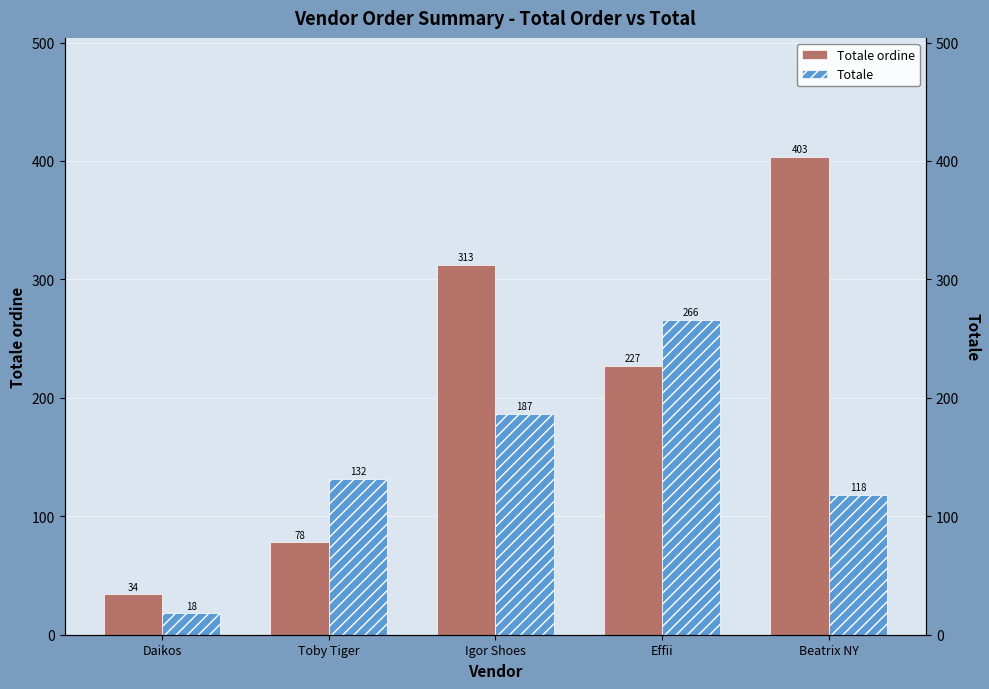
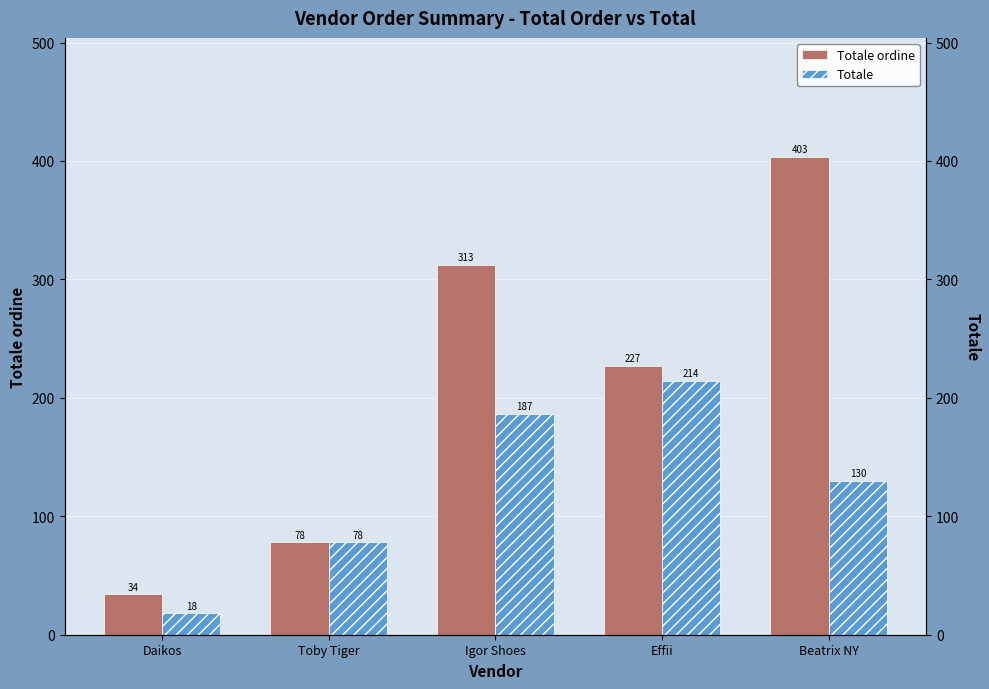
  {
    "Totale ordine": {
      "Daikos": 34,
      "Toby Tiger": 78,
      "Igor Shoes": 313,
      "Effii": 227,
      "Beatrix NY": 403
    },
    "Totale": {
      "Daikos": 18,
-     "Toby Tiger": 132,
+     "Toby Tiger": 78,
      "Igor Shoes": 187,
-     "Effii": 266,
-     "Beatrix NY": 118
+     "Effii": 214,
+     "Beatrix NY": 130
    }
  }
